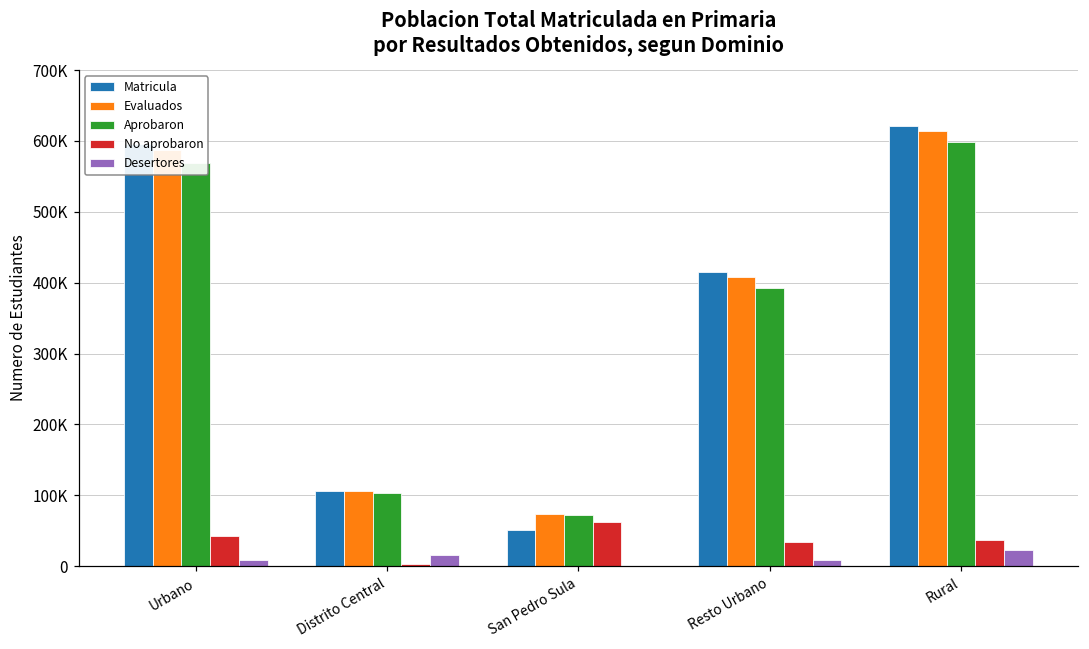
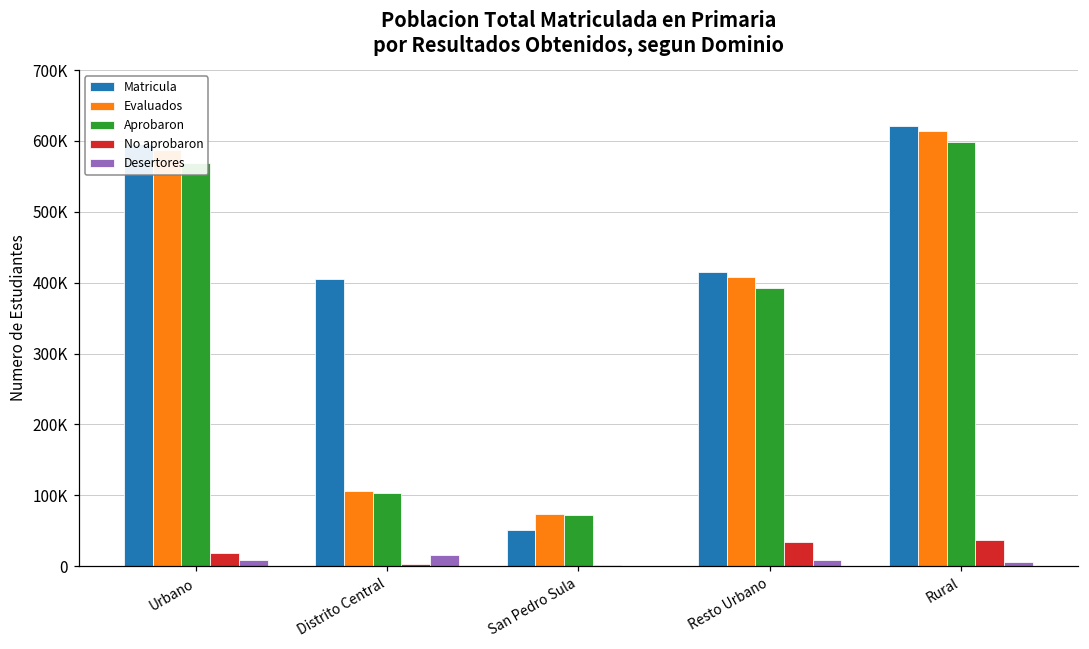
  {
    "Matricula": {
-     "Distrito Central": 110000,
+     "Distrito Central": 400000,
      "San Pedro Sula": 50000,
      "Resto Urbano": 420000,
      "Rural": 620000
    },
    "Evaluados": {
      "Distrito Central": 110000,
      "San Pedro Sula": 70000,
      "Resto Urbano": 410000,
      "Rural": 610000
    },
    "Aprobaron": {
      "Distrito Central": 100000,
      "San Pedro Sula": 70000,
      "Resto Urbano": 390000,
      "Rural": 600000
    },
    "No aprobaron": {
-     "Urbano": 40000,
-     "San Pedro Sula": 60000,
+     "Urbano": 20000,
+     "San Pedro Sula": 0,
      "Resto Urbano": 30000,
      "Rural": 40000
    },
    "Desertores": {
      "Urbano": 10000,
      "Distrito Central": 20000,
      "Resto Urbano": 10000,
-     "Rural": 20000
+     "Rural": 10000
    }
  }
